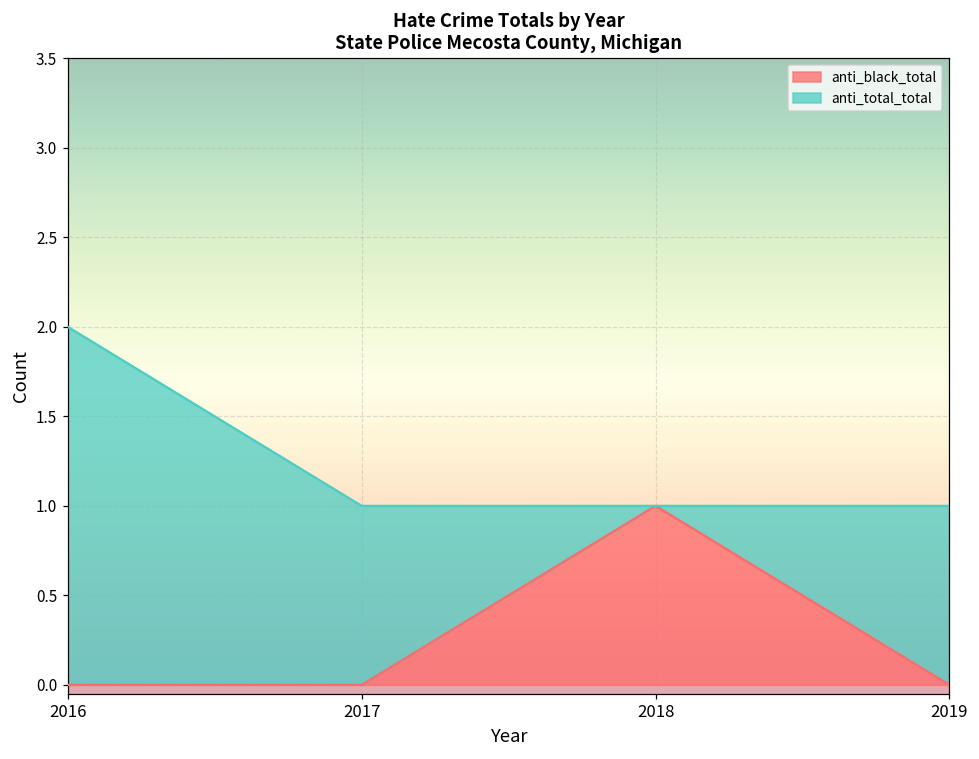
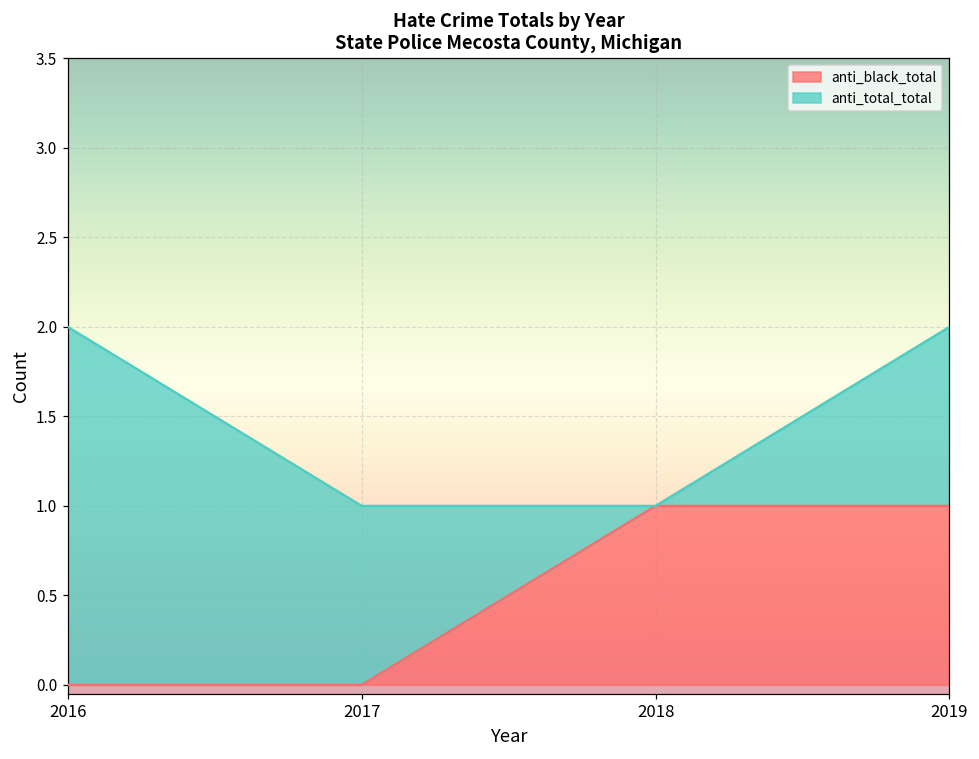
  {
    "anti_black_total": {
      "2016": 0,
      "2017": 0,
-     "2019": 0
+     "2019": 1
    },
    "anti_total_total": {
      "2016": 2,
      "2017": 1
    }
  }
